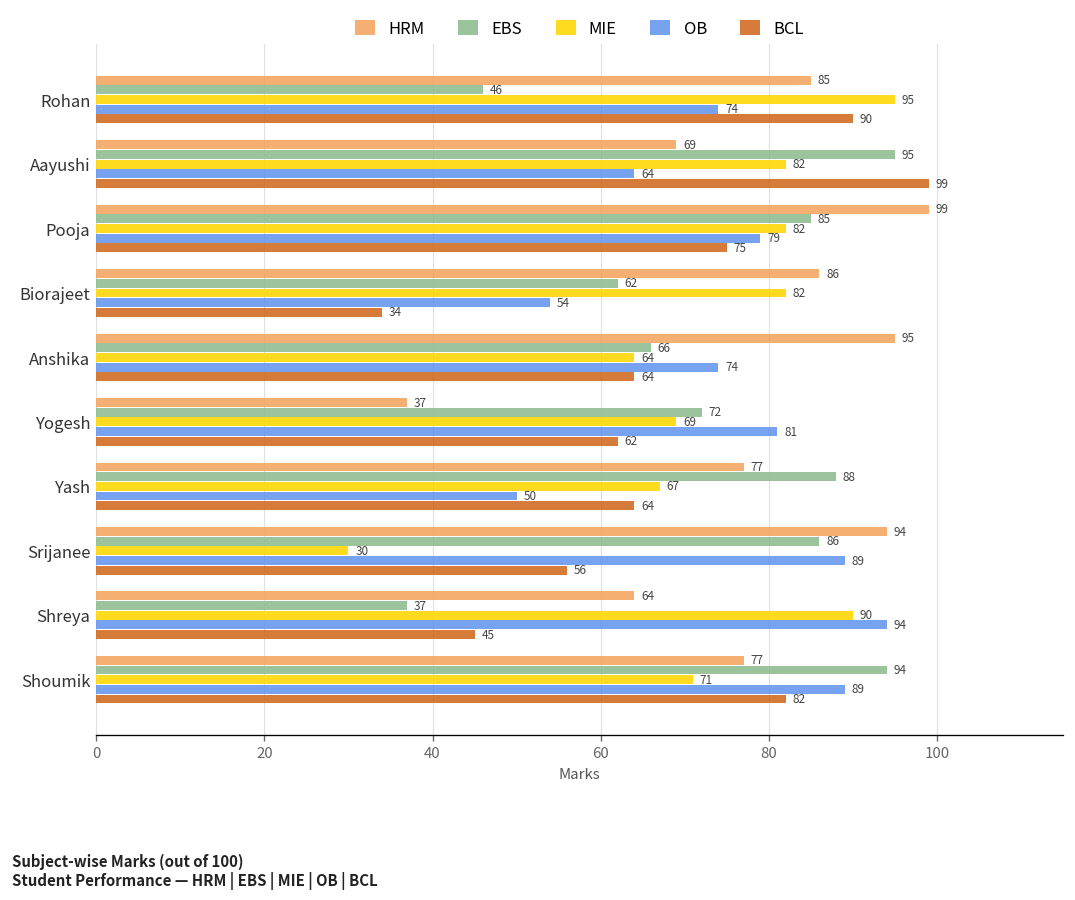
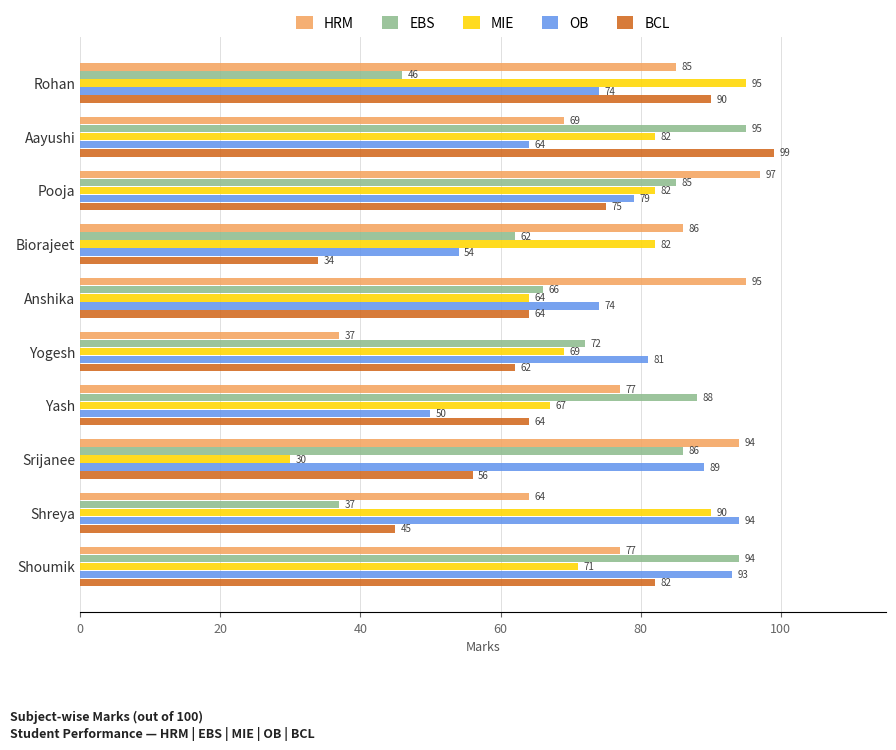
  {
    "HRM": {
      "Rohan": 85,
      "Aayushi": 69,
-     "Pooja": 99,
+     "Pooja": 97,
      "Biorajeet": 86,
      "Anshika": 95,
      "Yogesh": 37,
      "Yash": 77,
      "Srijanee": 94,
      "Shreya": 64,
      "Shoumik": 77
    },
    "EBS": {
      "Rohan": 46,
      "Aayushi": 95,
      "Pooja": 85,
      "Biorajeet": 62,
      "Anshika": 66,
      "Yogesh": 72,
      "Yash": 88,
      "Srijanee": 86,
      "Shreya": 37,
      "Shoumik": 94
    },
    "MIE": {
      "Rohan": 95,
      "Aayushi": 82,
      "Pooja": 82,
      "Biorajeet": 82,
      "Anshika": 64,
      "Yogesh": 69,
      "Yash": 67,
      "Srijanee": 30,
      "Shreya": 90,
      "Shoumik": 71
    },
    "OB": {
      "Rohan": 74,
      "Aayushi": 64,
      "Pooja": 79,
      "Biorajeet": 54,
      "Anshika": 74,
      "Yogesh": 81,
      "Yash": 50,
      "Srijanee": 89,
      "Shreya": 94,
-     "Shoumik": 89
+     "Shoumik": 93
    },
    "BCL": {
      "Rohan": 90,
      "Aayushi": 99,
      "Pooja": 75,
      "Biorajeet": 34,
      "Anshika": 64,
      "Yogesh": 62,
      "Yash": 64,
      "Srijanee": 56,
      "Shreya": 45,
      "Shoumik": 82
    }
  }
